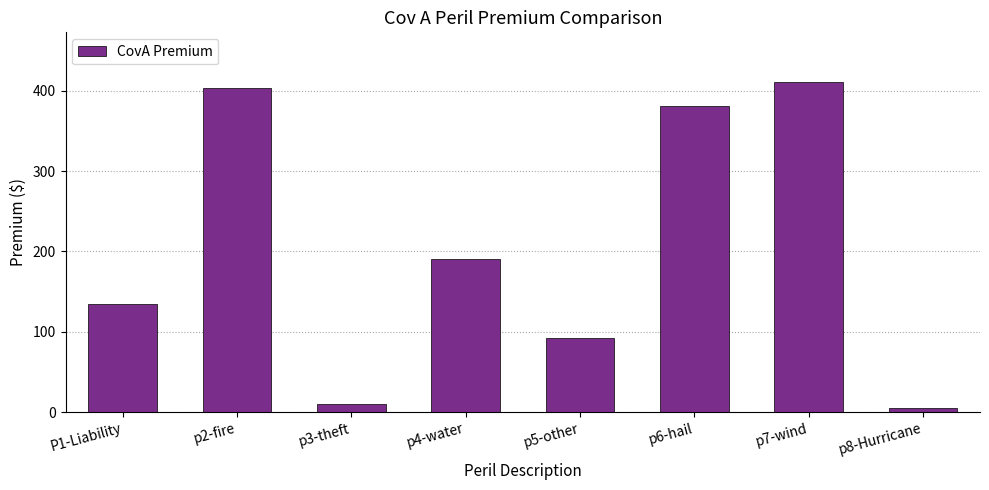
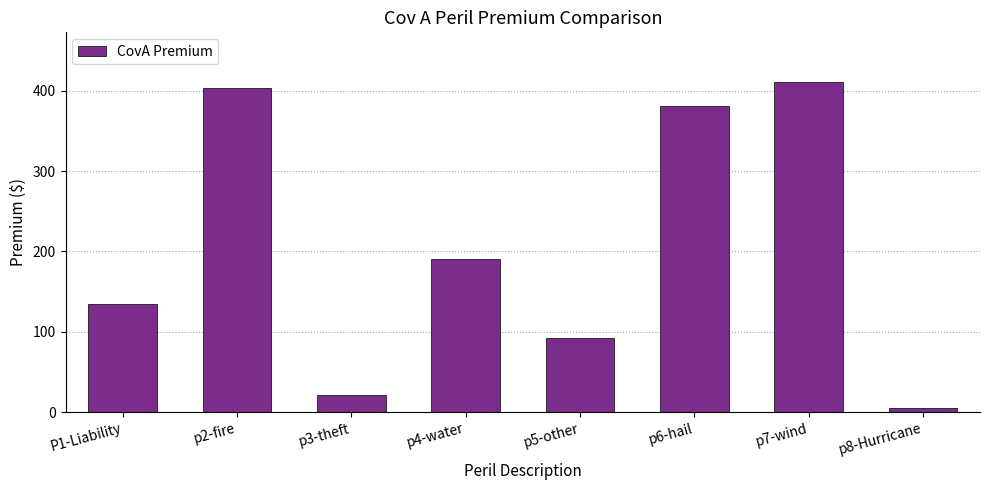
  {
    "P1-Liability": 130,
    "p2-fire": 400,
-   "p3-theft": 10,
+   "p3-theft": 20,
    "p4-water": 190,
    "p5-other": 90,
    "p6-hail": 380,
    "p7-wind": 410,
    "p8-Hurricane": 0
  }
